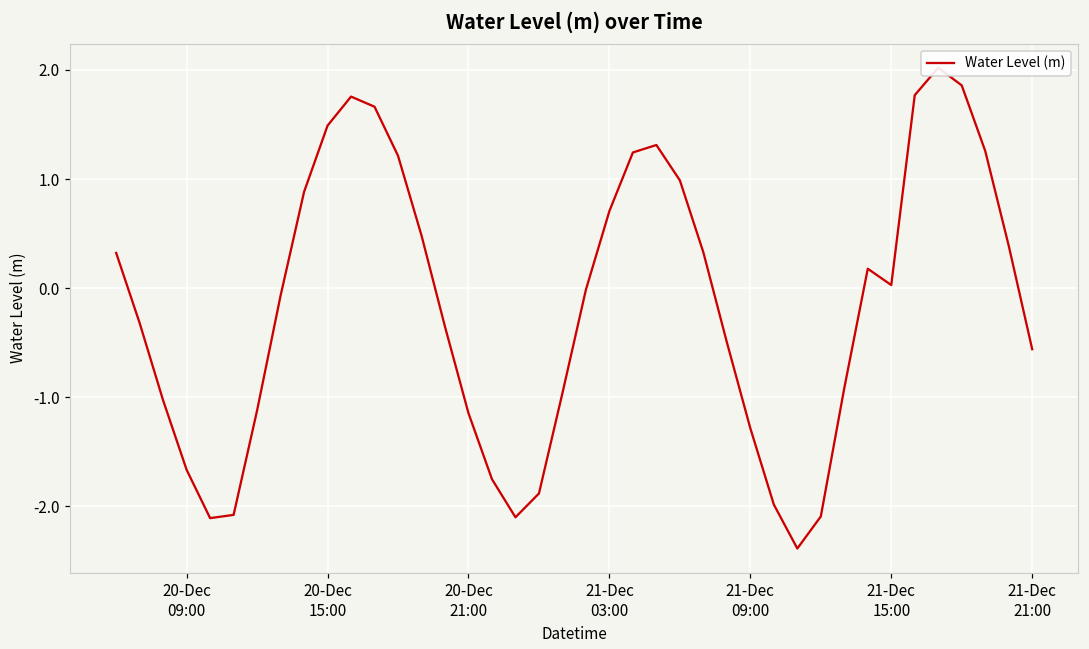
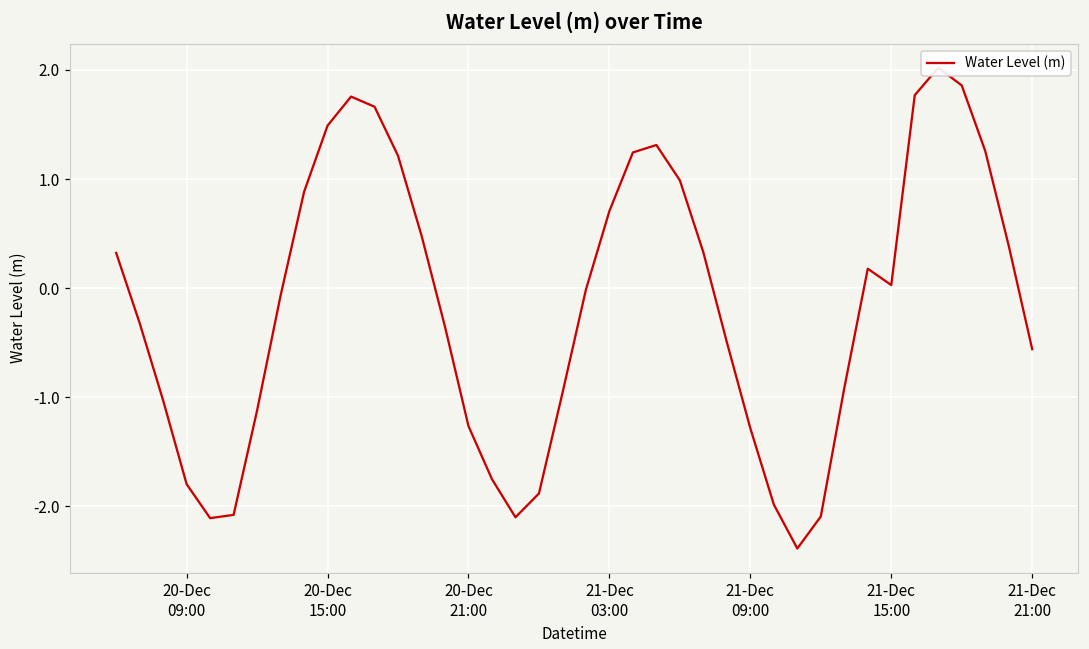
  {
-   "20-Dec 09:00": -1.7,
+   "20-Dec 09:00": -1.8,
    "20-Dec 15:00": 1.5,
-   "20-Dec 21:00": -1.1,
+   "20-Dec 21:00": -1.3,
    "21-Dec 03:00": 0.7,
    "21-Dec 09:00": -1.3,
    "21-Dec 15:00": 0.0,
    "21-Dec 21:00": -0.6
  }
